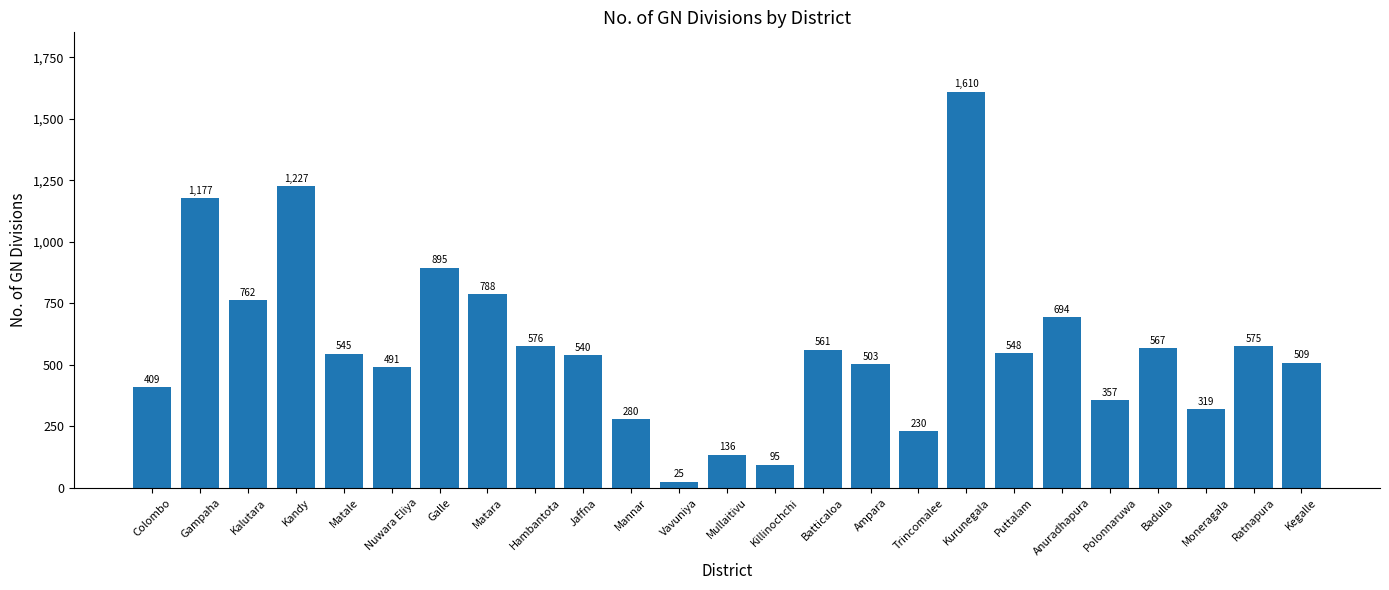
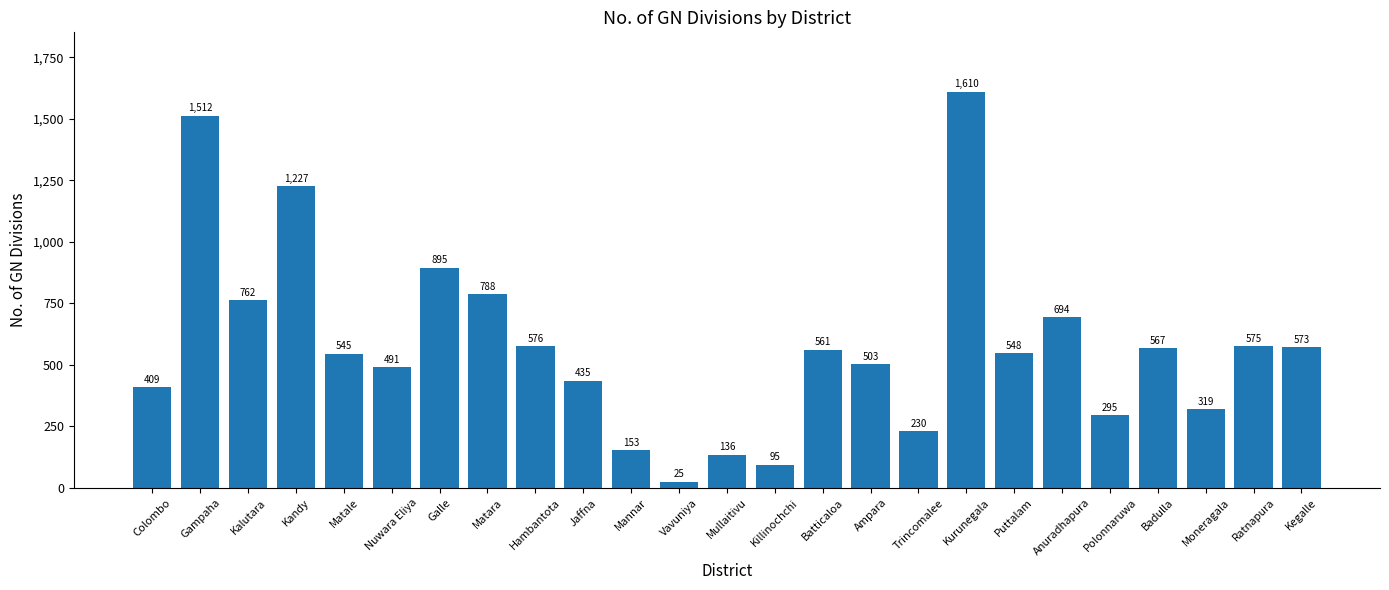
  {
    "Colombo": "409",
-   "Gampaha": "1,177",
+   "Gampaha": "1,512",
    "Kalutara": "762",
    "Kandy": "1,227",
    "Matale": "545",
    "Nuwara Eliya": "491",
    "Galle": "895",
    "Matara": "788",
    "Hambantota": "576",
-   "Jaffna": "540",
-   "Mannar": "280",
+   "Jaffna": "435",
+   "Mannar": "153",
    "Vavuniya": "25",
    "Mullaitivu": "136",
    "Killinochchi": "95",
    "Batticaloa": "561",
    "Ampara": "503",
    "Trincomalee": "230",
    "Kurunegala": "1,610",
    "Puttalam": "548",
    "Anuradhapura": "694",
-   "Polonnaruwa": "357",
+   "Polonnaruwa": "295",
    "Badulla": "567",
    "Moneragala": "319",
    "Ratnapura": "575",
-   "Kegalle": "509"
+   "Kegalle": "573"
  }
